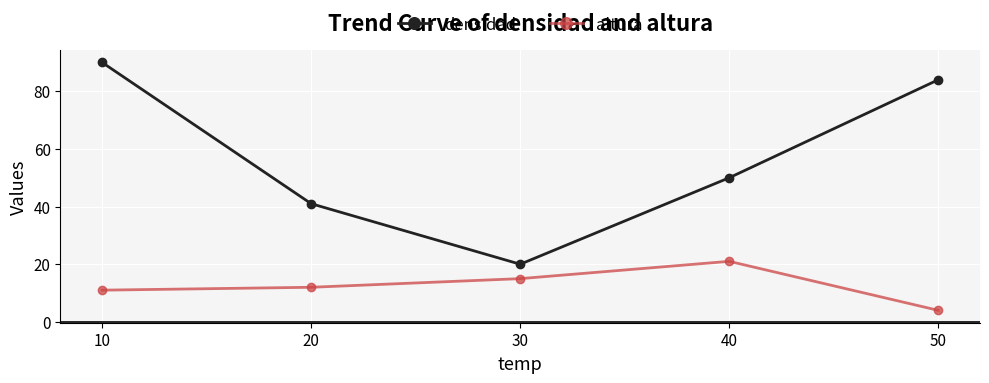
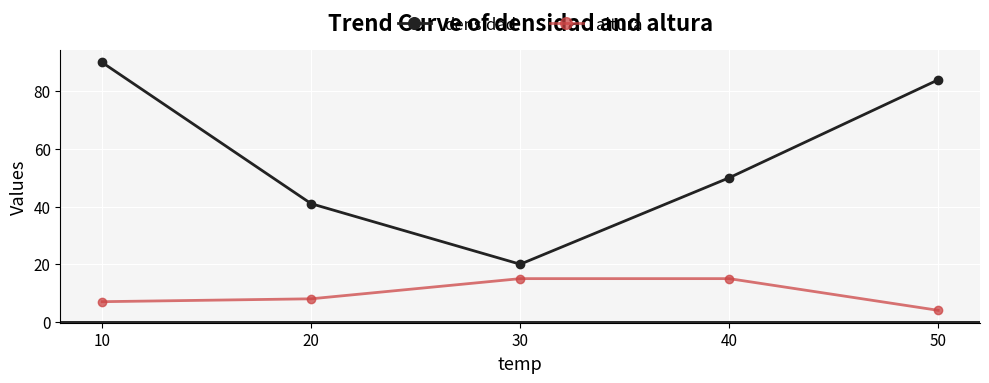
  {
    "densidad": {
      "10": 90,
      "20": 41,
      "30": 20,
      "40": 50,
      "50": 84
    },
    "altura": {
-     "10": 11,
-     "20": 12,
+     "10": 7,
+     "20": 8,
      "30": 15,
-     "40": 21,
+     "40": 15,
      "50": 4
    }
  }
